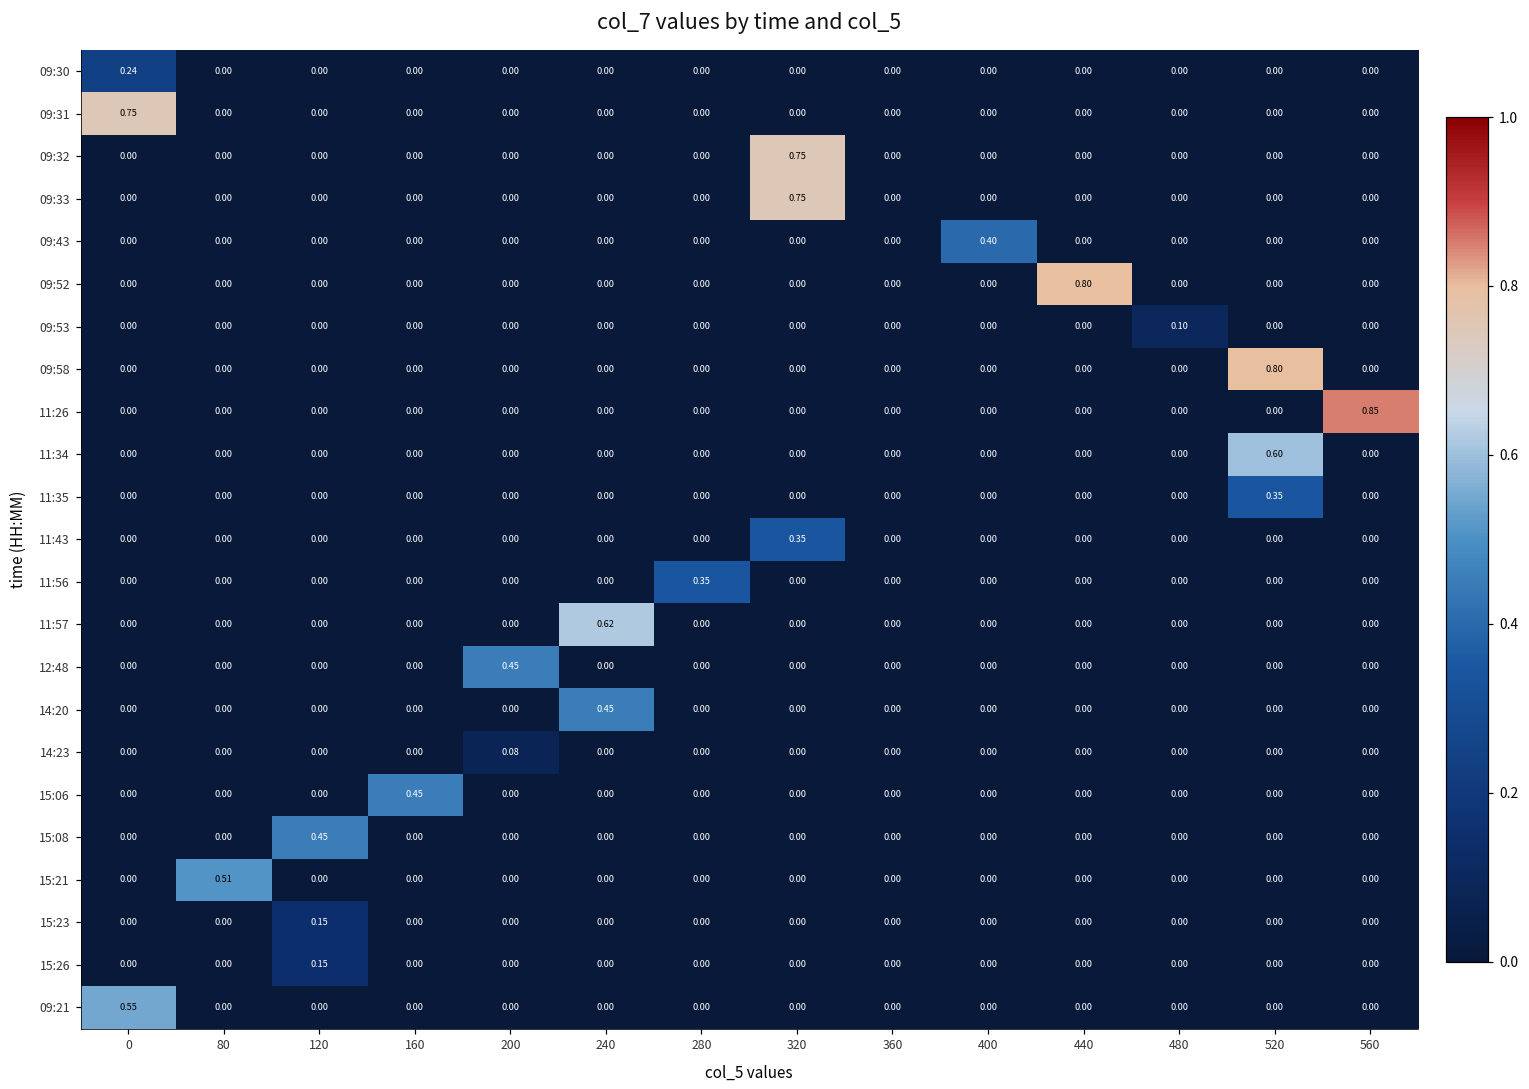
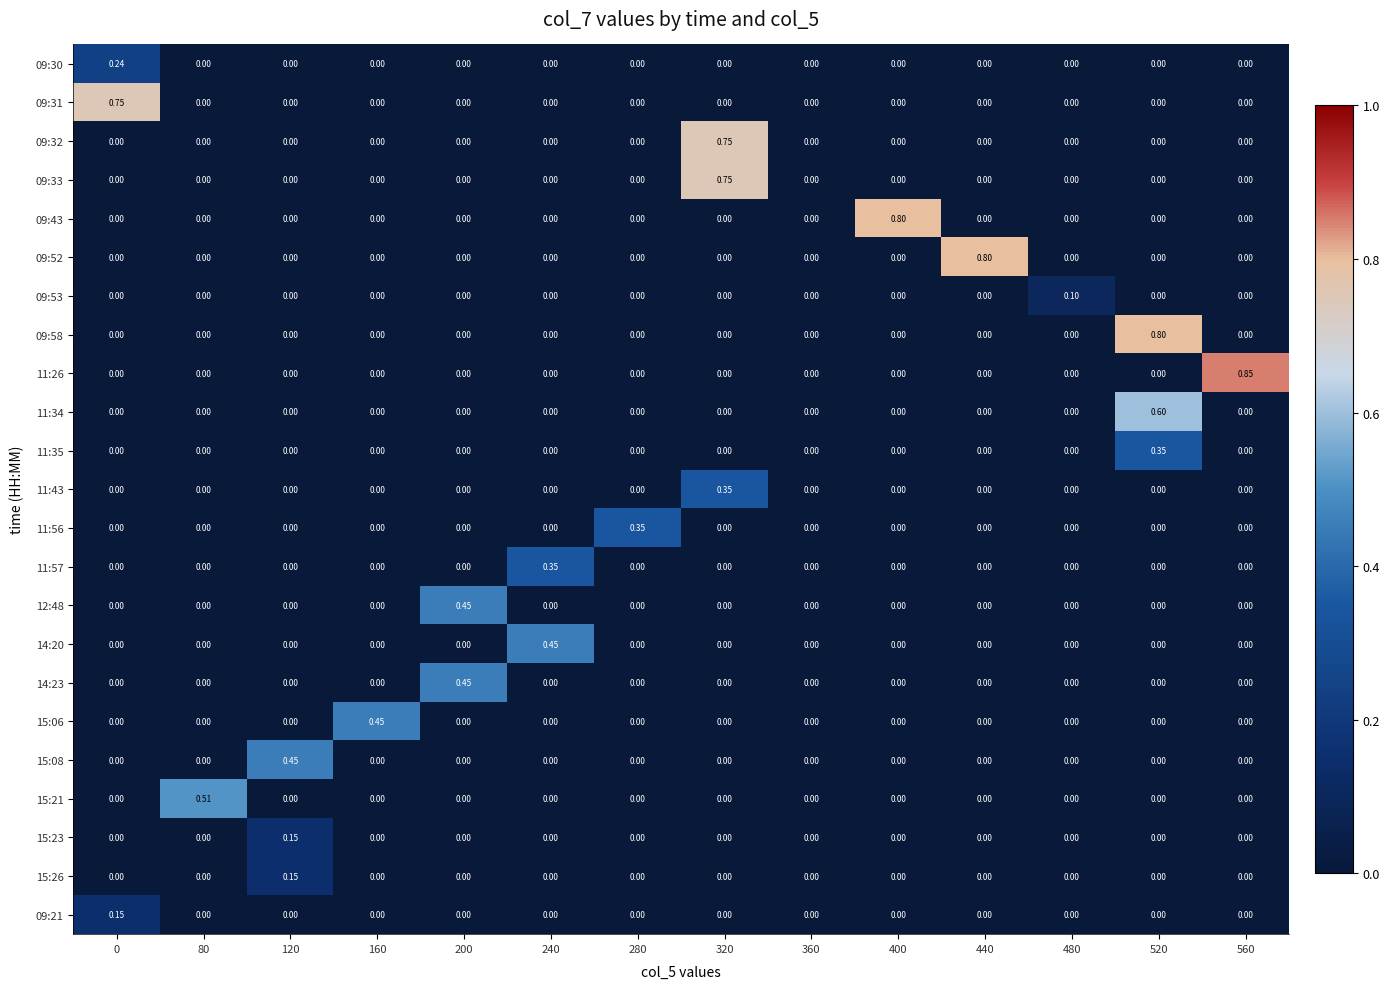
  {
    "09:43": {
      "0": 0.00,
      "80": 0.00,
      "120": 0.00,
      "160": 0.00,
      "200": 0.00,
      "240": 0.00,
      "280": 0.00,
      "320": 0.00,
      "360": 0.00,
-     "400": 0.40,
+     "400": 0.80,
      "440": 0.00,
      "480": 0.00,
      "520": 0.00,
      "560": 0.00
    },
    "11:57": {
      "0": 0.00,
      "80": 0.00,
      "120": 0.00,
      "160": 0.00,
      "200": 0.00,
-     "240": 0.62,
+     "240": 0.35,
      "280": 0.00,
      "320": 0.00,
      "360": 0.00,
      "400": 0.00,
      "440": 0.00,
      "480": 0.00,
      "520": 0.00,
      "560": 0.00
    },
    "14:23": {
      "0": 0.00,
      "80": 0.00,
      "120": 0.00,
      "160": 0.00,
-     "200": 0.08,
+     "200": 0.45,
      "240": 0.00,
      "280": 0.00,
      "320": 0.00,
      "360": 0.00,
      "400": 0.00,
      "440": 0.00,
      "480": 0.00,
      "520": 0.00,
      "560": 0.00
    },
    "09:21": {
-     "0": 0.55,
+     "0": 0.15,
      "80": 0.00,
      "120": 0.00,
      "160": 0.00,
      "200": 0.00,
      "240": 0.00,
      "280": 0.00,
      "320": 0.00,
      "360": 0.00,
      "400": 0.00,
      "440": 0.00,
      "480": 0.00,
      "520": 0.00,
      "560": 0.00
    }
  }
